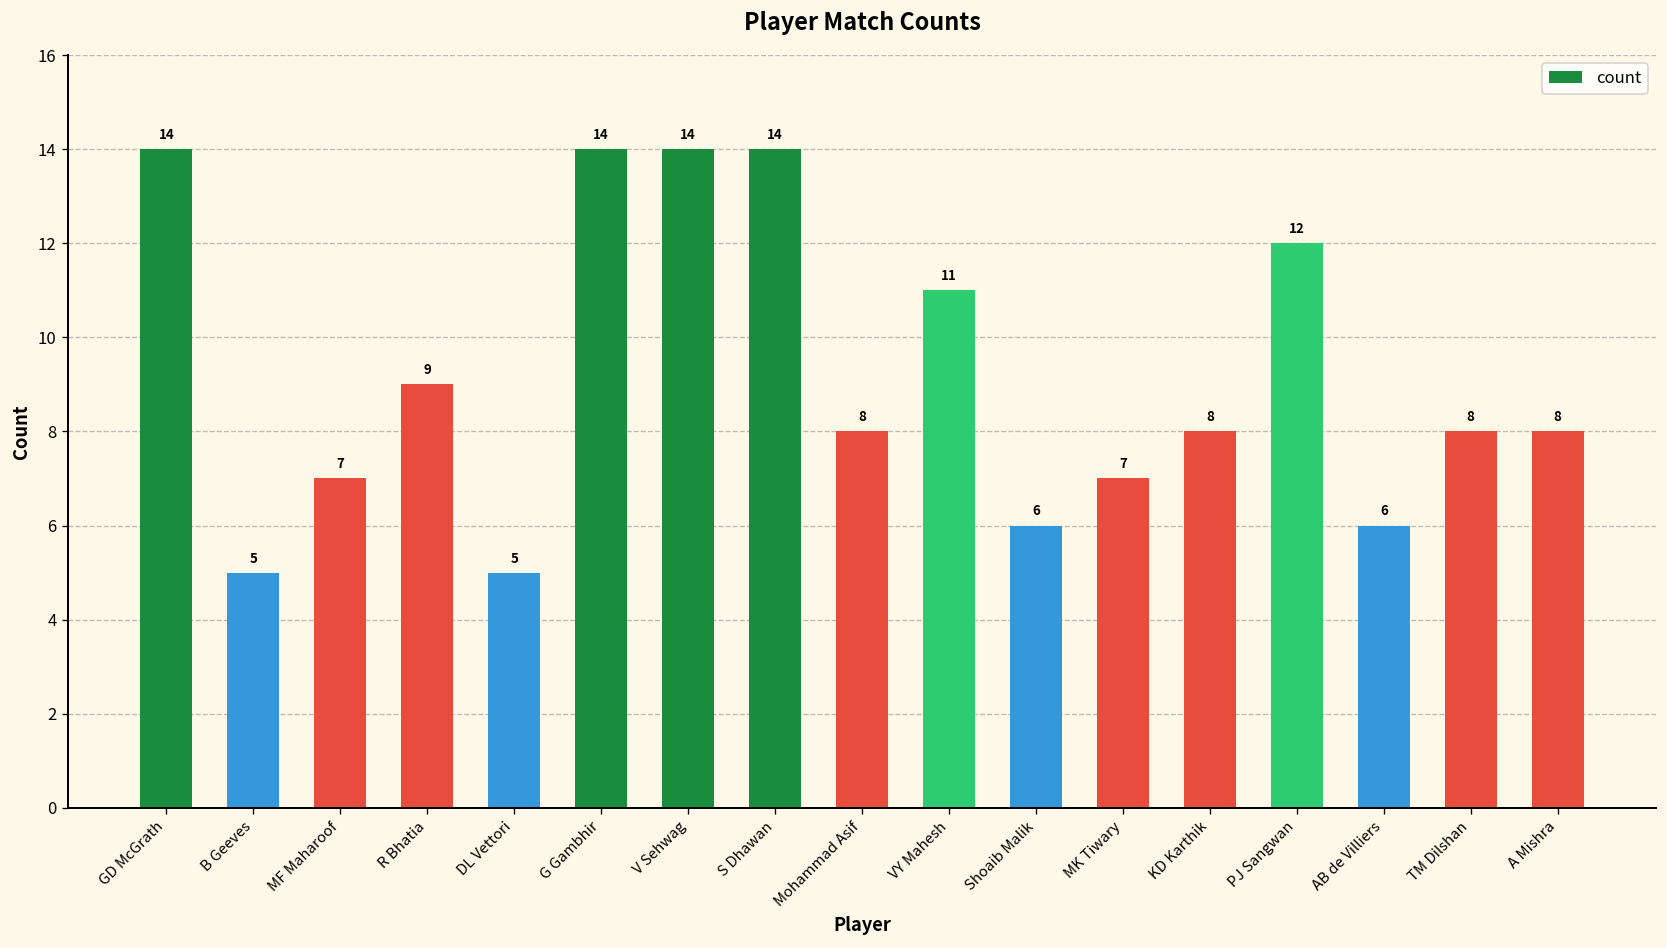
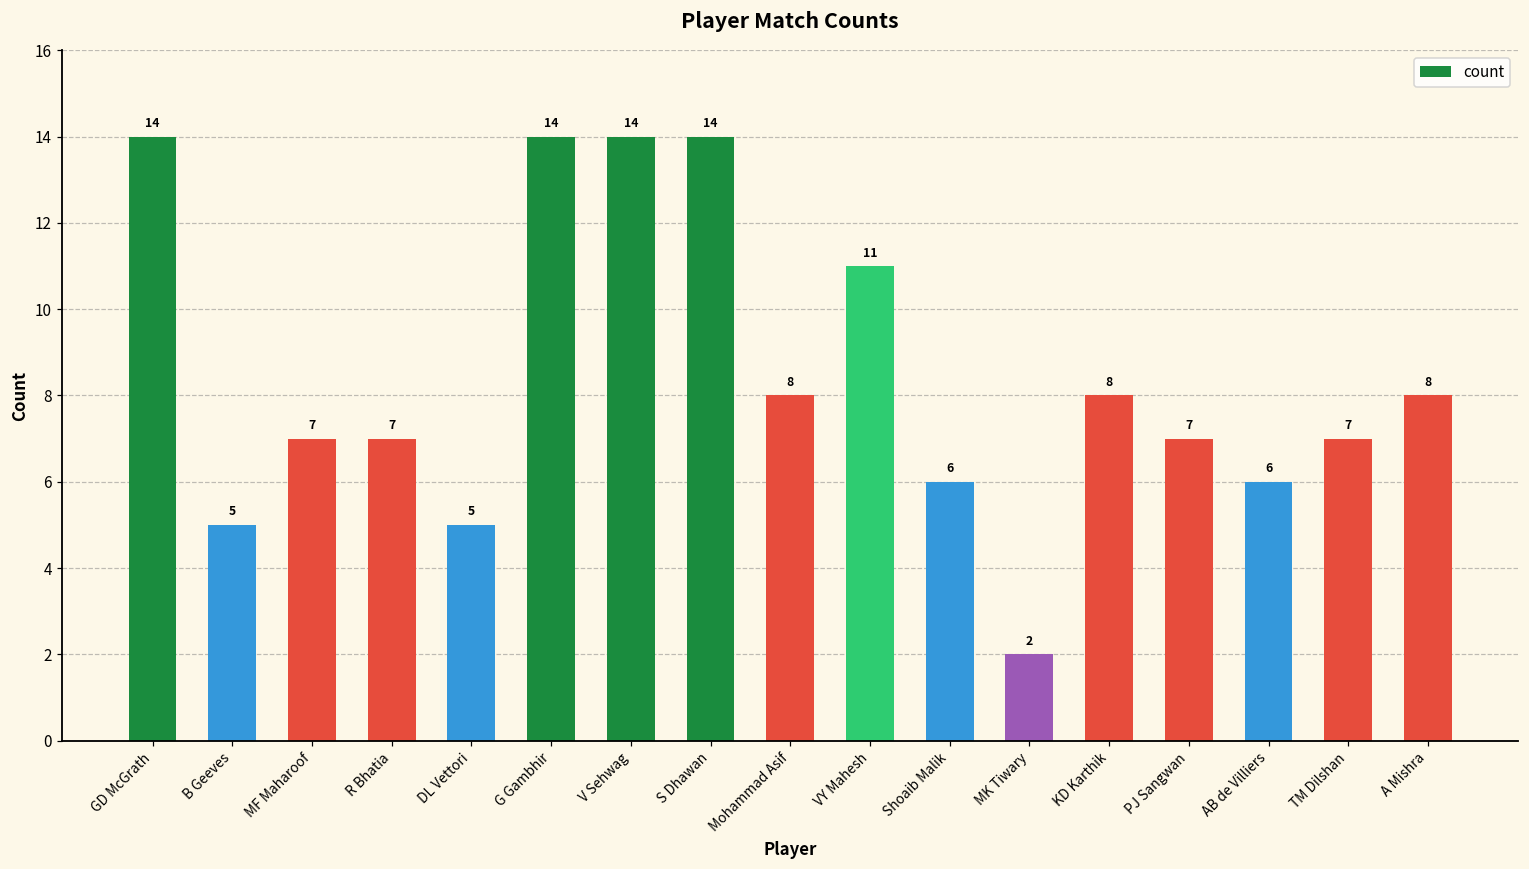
  {
    "GD McGrath": 14,
    "B Geeves": 5,
    "MF Maharoof": 7,
-   "R Bhatia": 9,
+   "R Bhatia": 7,
    "DL Vettori": 5,
    "G Gambhir": 14,
    "V Sehwag": 14,
    "S Dhawan": 14,
    "Mohammad Asif": 8,
    "VY Mahesh": 11,
    "Shoaib Malik": 6,
-   "MK Tiwary": 7,
+   "MK Tiwary": 2,
    "KD Karthik": 8,
-   "PJ Sangwan": 12,
+   "PJ Sangwan": 7,
    "AB de Villiers": 6,
-   "TM Dilshan": 8,
+   "TM Dilshan": 7,
    "A Mishra": 8
  }
